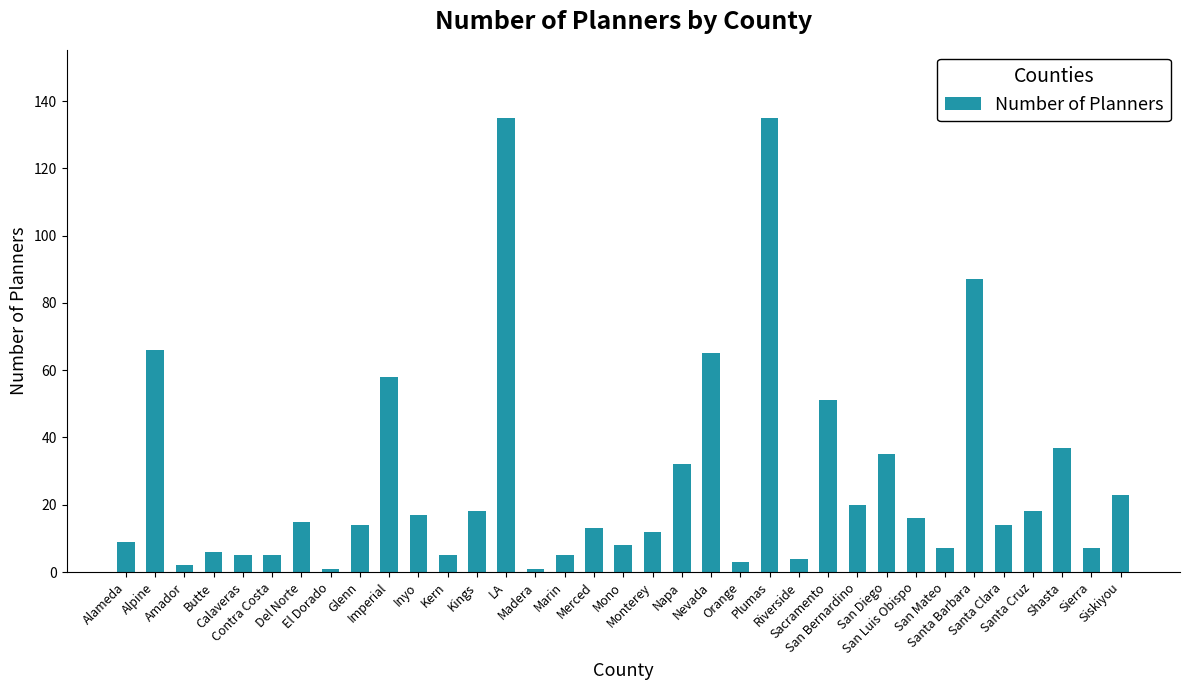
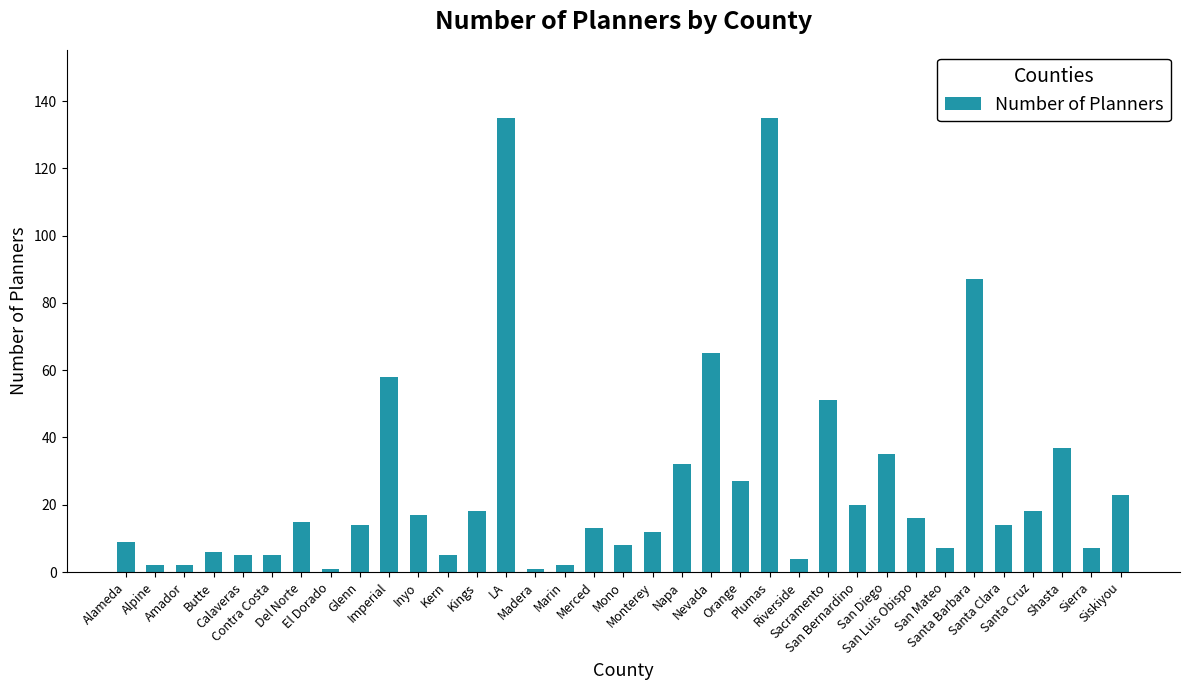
  {
    "Alameda": 9,
-   "Alpine": 66,
+   "Alpine": 2,
    "Amador": 2,
    "Butte": 6,
    "Calaveras": 5,
    "Contra Costa": 5,
    "Del Norte": 15,
    "El Dorado": 1,
    "Glenn": 14,
    "Imperial": 58,
    "Inyo": 17,
    "Kern": 5,
    "Kings": 18,
    "LA": 135,
    "Madera": 1,
-   "Marin": 5,
+   "Marin": 2,
    "Merced": 13,
    "Mono": 8,
    "Monterey": 12,
    "Napa": 32,
    "Nevada": 65,
-   "Orange": 3,
+   "Orange": 27,
    "Plumas": 135,
    "Riverside": 4,
    "Sacramento": 51,
    "San Bernardino": 20,
    "San Diego": 35,
    "San Luis Obispo": 16,
    "San Mateo": 7,
    "Santa Barbara": 87,
    "Santa Clara": 14,
    "Santa Cruz": 18,
    "Shasta": 37,
    "Sierra": 7,
    "Siskiyou": 23
  }
